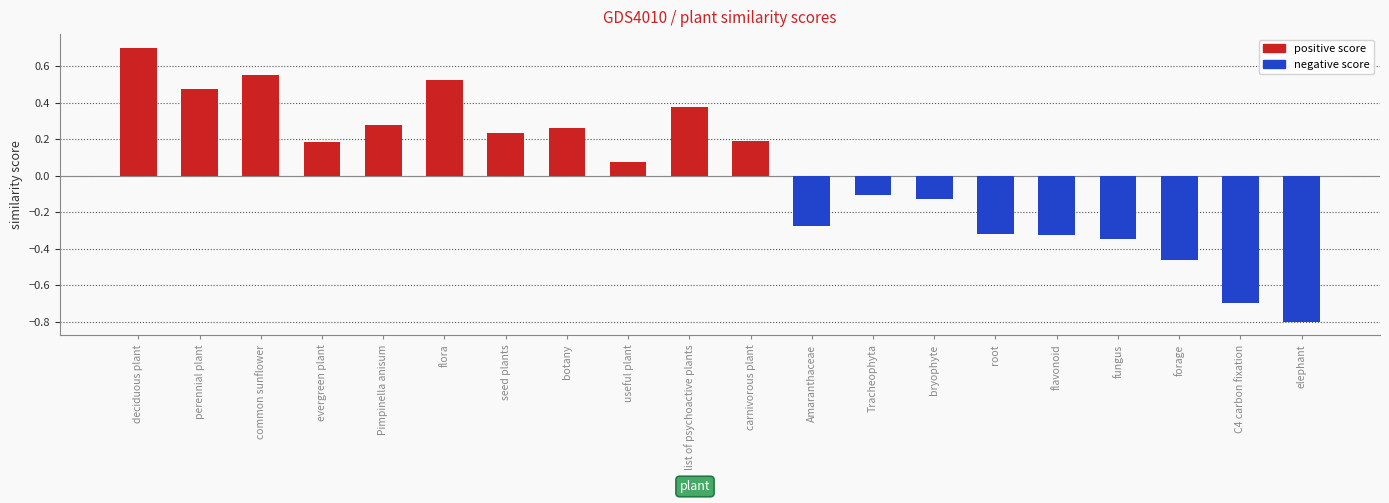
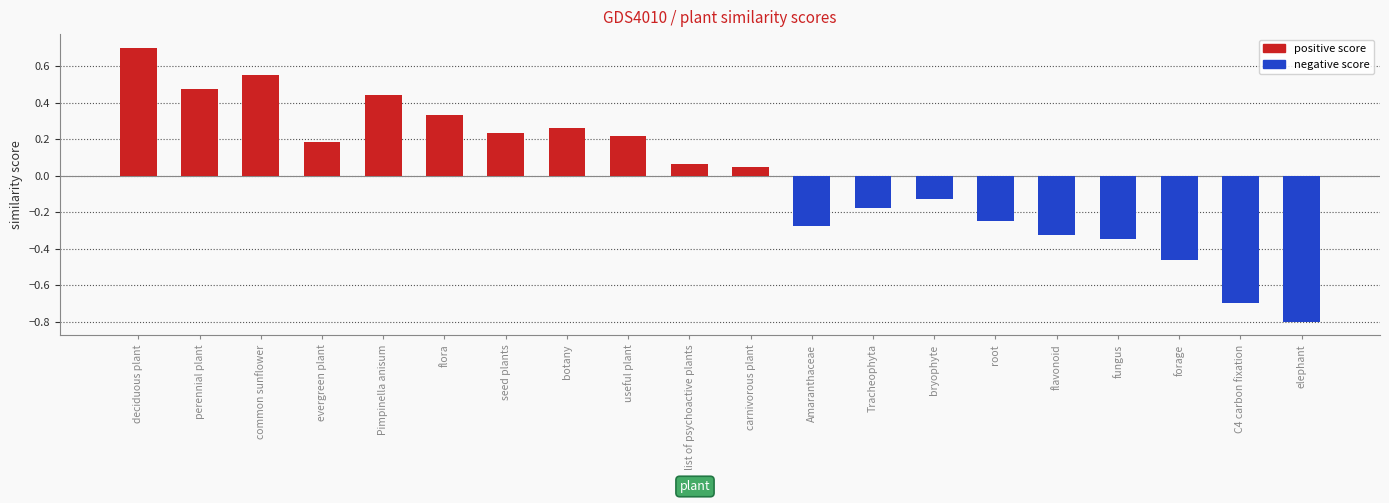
  {
    "positive score": {
      "deciduous plant": 0.70,
      "perennial plant": 0.47,
      "common sunflower": 0.55,
      "evergreen plant": 0.18,
-     "Pimpinella anisum": 0.28,
-     "flora": 0.53,
+     "Pimpinella anisum": 0.44,
+     "flora": 0.33,
      "seed plants": 0.23,
      "botany": 0.26,
-     "useful plant": 0.07,
-     "list of psychoactive plants": 0.38,
-     "carnivorous plant": 0.19,
+     "useful plant": 0.22,
+     "list of psychoactive plants": 0.06,
+     "carnivorous plant": 0.05,
      "Amaranthaceae": 0.00,
      "Tracheophyta": 0.00,
      "bryophyte": 0.00,
      "root": 0.00,
      "flavonoid": 0.00,
      "fungus": 0.00,
      "forage": 0.00,
      "C4 carbon fixation": 0.00,
      "elephant": 0.00
    },
    "negative score": {
      "deciduous plant": 0.00,
      "perennial plant": 0.00,
      "common sunflower": 0.00,
      "evergreen plant": 0.00,
      "Pimpinella anisum": 0.00,
      "flora": 0.00,
      "seed plants": 0.00,
      "botany": 0.00,
      "useful plant": 0.00,
      "list of psychoactive plants": 0.00,
      "carnivorous plant": 0.00,
      "Amaranthaceae": -0.28,
-     "Tracheophyta": -0.11,
+     "Tracheophyta": -0.18,
      "bryophyte": -0.13,
-     "root": -0.32,
+     "root": -0.25,
      "flavonoid": -0.33,
      "fungus": -0.35,
      "forage": -0.46,
      "C4 carbon fixation": -0.70,
      "elephant": -0.80
    }
  }
